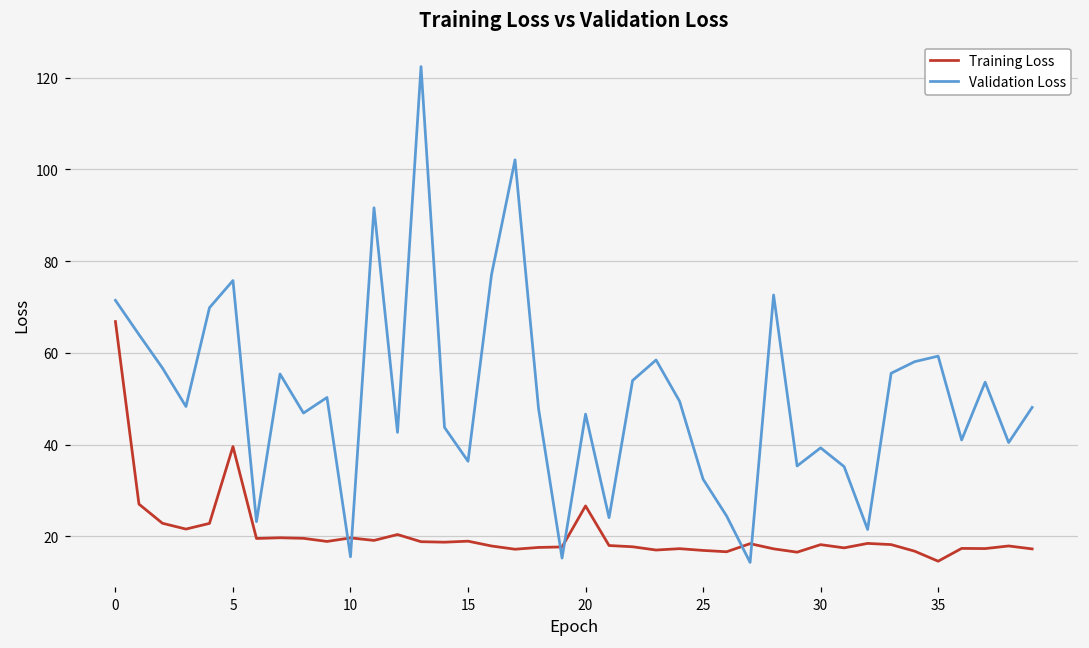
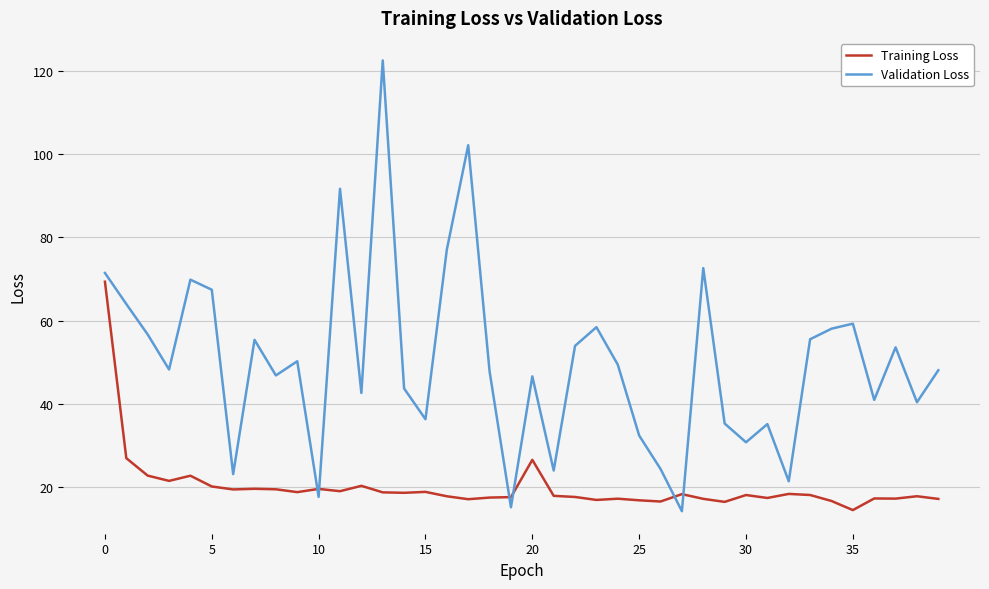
  {
    "Training Loss": {
-     "0": 67,
-     "5": 40,
+     "0": 69,
+     "5": 20,
      "10": 20,
      "15": 19,
      "20": 27,
      "25": 17,
      "30": 18,
      "35": 15
    },
    "Validation Loss": {
      "0": 71,
-     "5": 76,
-     "10": 16,
+     "5": 67,
+     "10": 18,
      "15": 36,
      "20": 47,
      "25": 32,
-     "30": 39,
+     "30": 31,
      "35": 59
    }
  }
